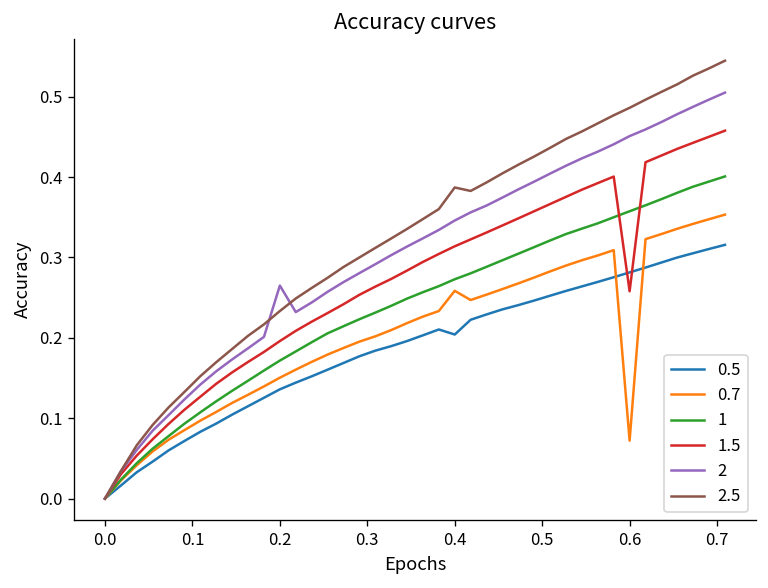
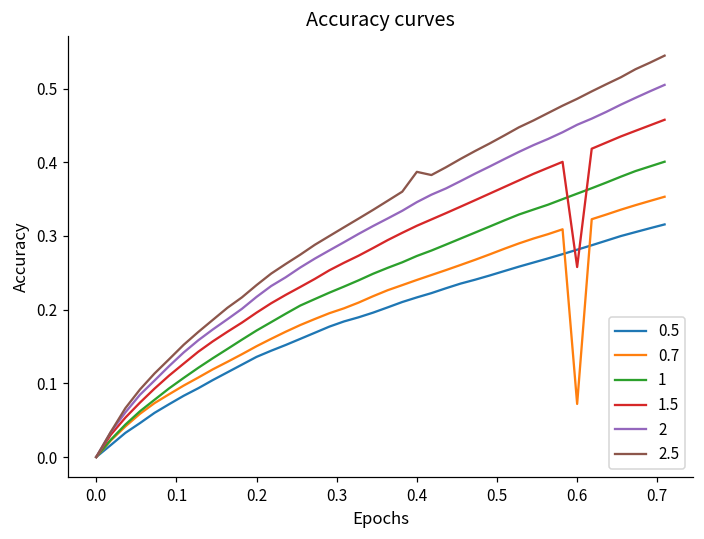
  {
    "0.5": {
      "0.2": 0.14,
-     "0.4": 0.20,
+     "0.4": 0.22,
      "0.6": 0.28
    },
    "0.7": {
      "0.2": 0.15,
-     "0.4": 0.26,
+     "0.4": 0.24,
      "0.6": 0.07
    },
    "1": {
      "0.2": 0.17,
      "0.4": 0.27,
      "0.6": 0.36
    },
    "1.5": {
      "0.2": 0.20,
      "0.4": 0.31,
      "0.6": 0.26
    },
    "2": {
-     "0.2": 0.26,
+     "0.2": 0.22,
      "0.4": 0.35,
      "0.6": 0.45
    },
    "2.5": {
      "0.2": 0.23,
      "0.4": 0.39,
      "0.6": 0.49
    }
  }
